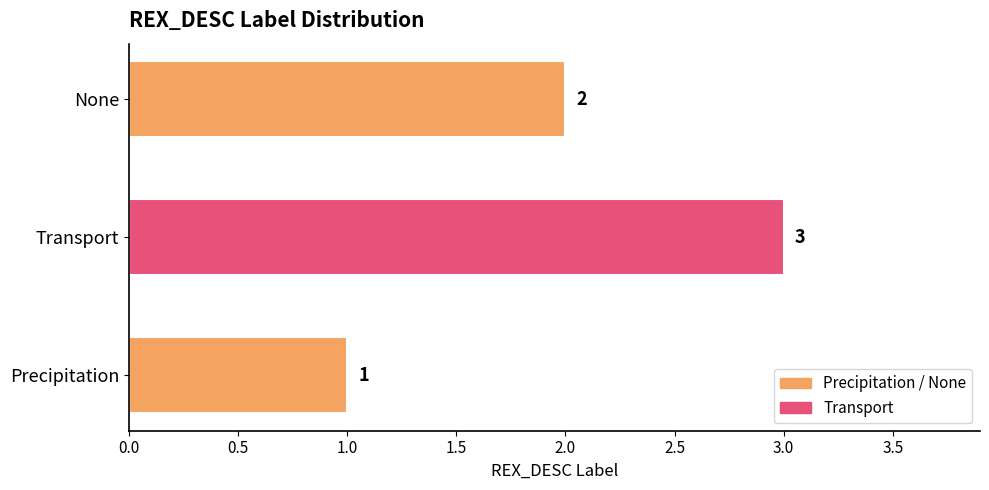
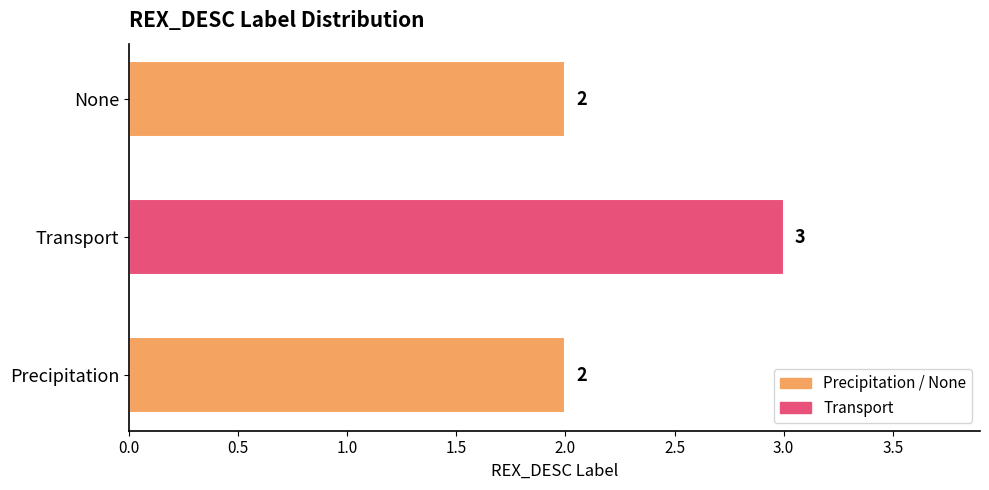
  {
    "None": 2,
    "Transport": 3,
-   "Precipitation": 1
+   "Precipitation": 2
  }
